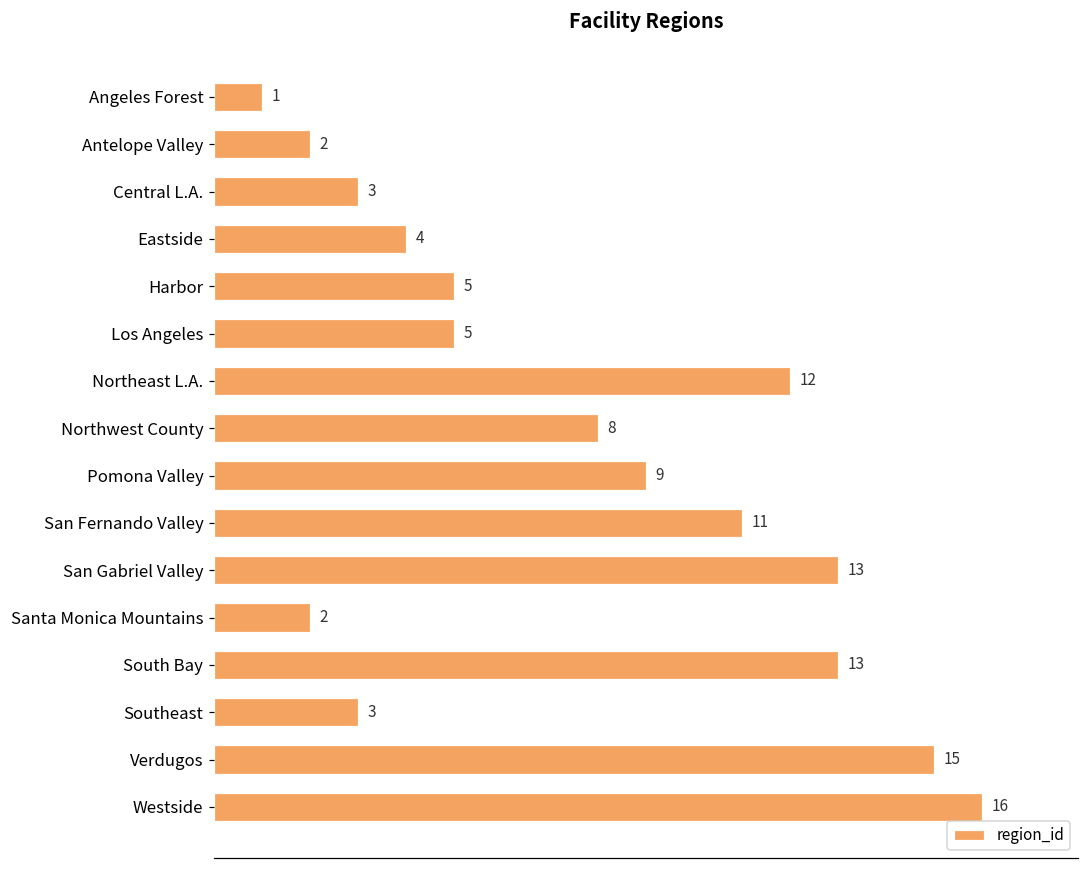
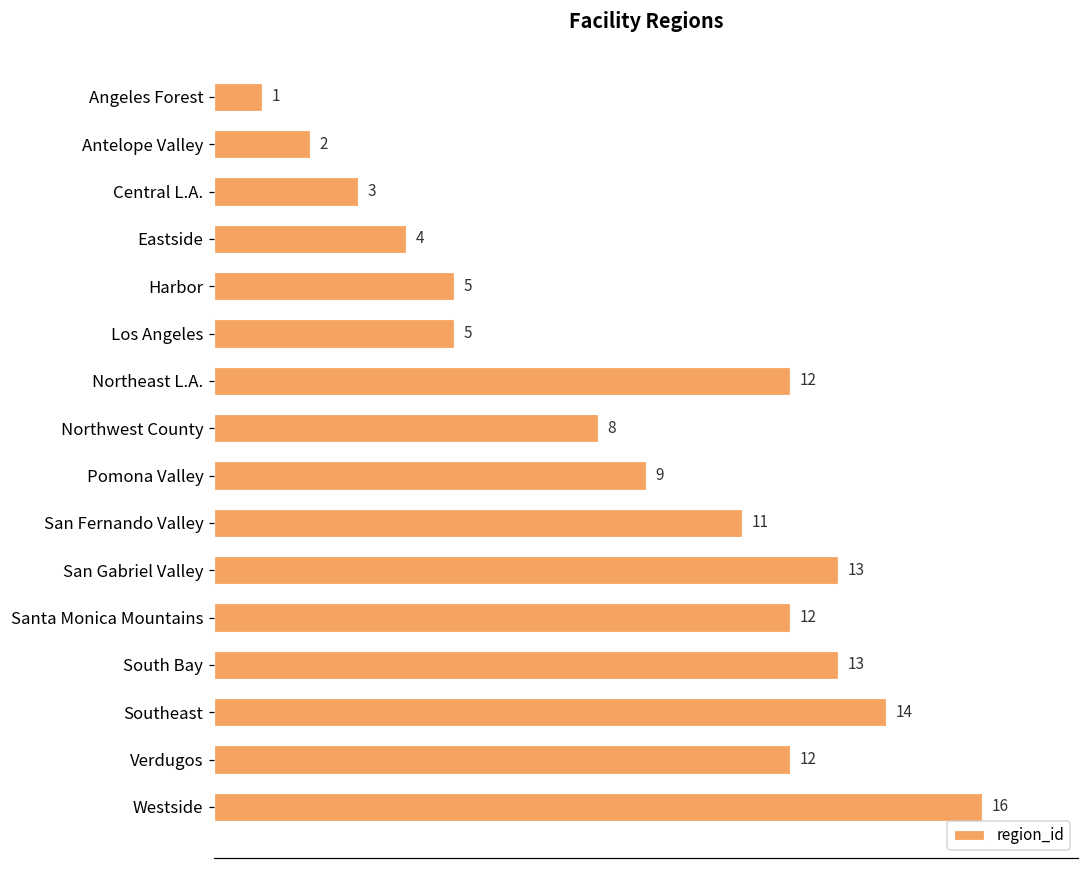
  {
    "Angeles Forest": 1,
    "Antelope Valley": 2,
    "Central L.A.": 3,
    "Eastside": 4,
    "Harbor": 5,
    "Los Angeles": 5,
    "Northeast L.A.": 12,
    "Northwest County": 8,
    "Pomona Valley": 9,
    "San Fernando Valley": 11,
    "San Gabriel Valley": 13,
-   "Santa Monica Mountains": 2,
+   "Santa Monica Mountains": 12,
    "South Bay": 13,
-   "Southeast": 3,
-   "Verdugos": 15,
+   "Southeast": 14,
+   "Verdugos": 12,
    "Westside": 16
  }
